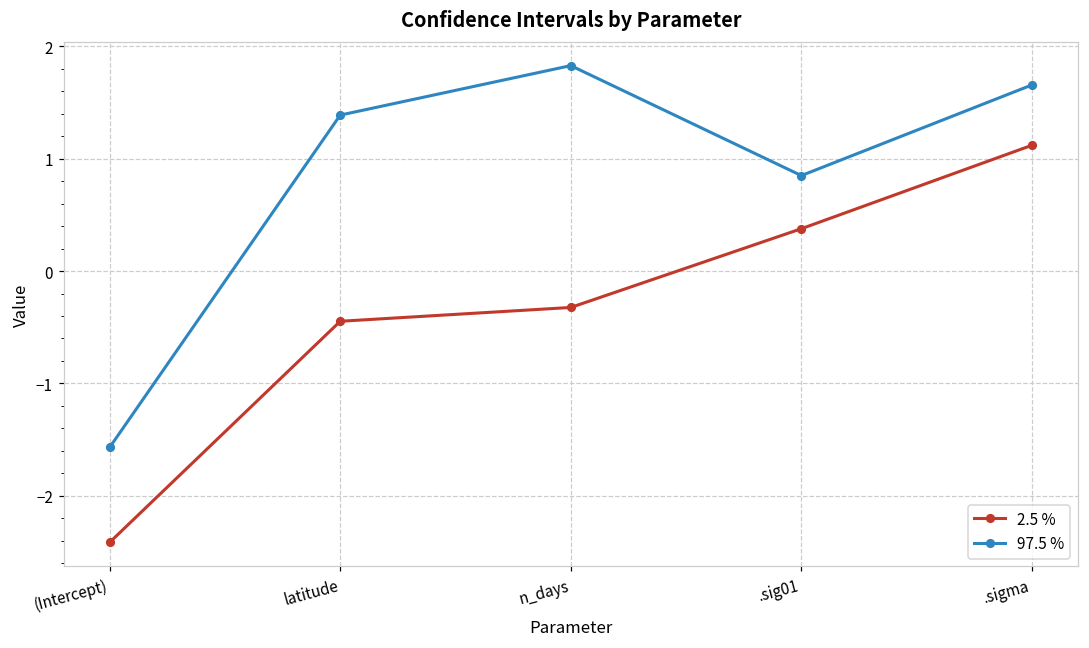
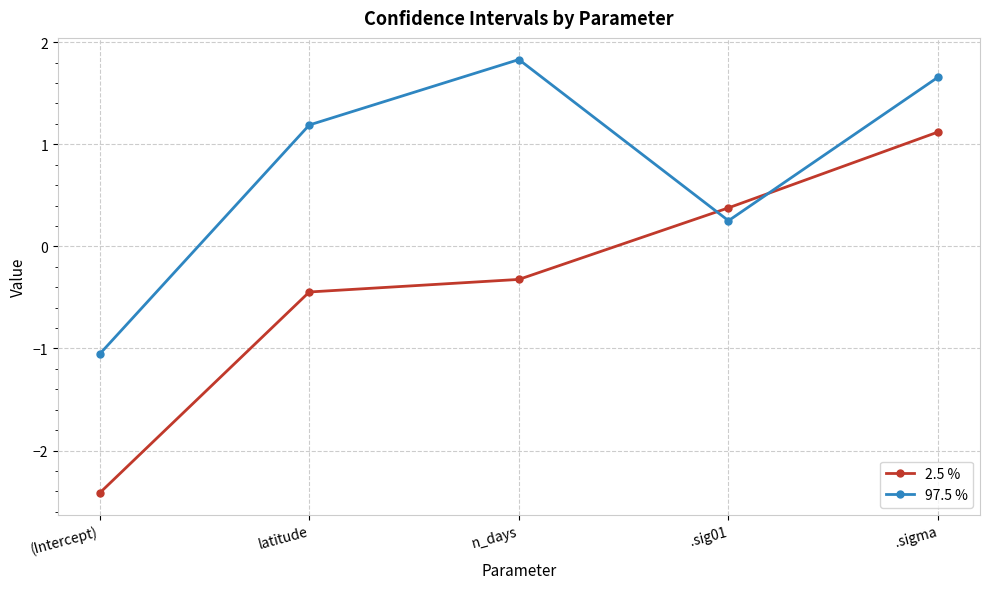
  {
    "2.5 %": {
      "(Intercept)": -2.42,
      "latitude": -0.45,
      "n_days": -0.32,
      ".sig01": 0.38,
      ".sigma": 1.12
    },
    "97.5 %": {
-     "(Intercept)": -1.57,
-     "latitude": 1.39,
+     "(Intercept)": -1.05,
+     "latitude": 1.19,
      "n_days": 1.83,
-     ".sig01": 0.85,
+     ".sig01": 0.25,
      ".sigma": 1.66
    }
  }
